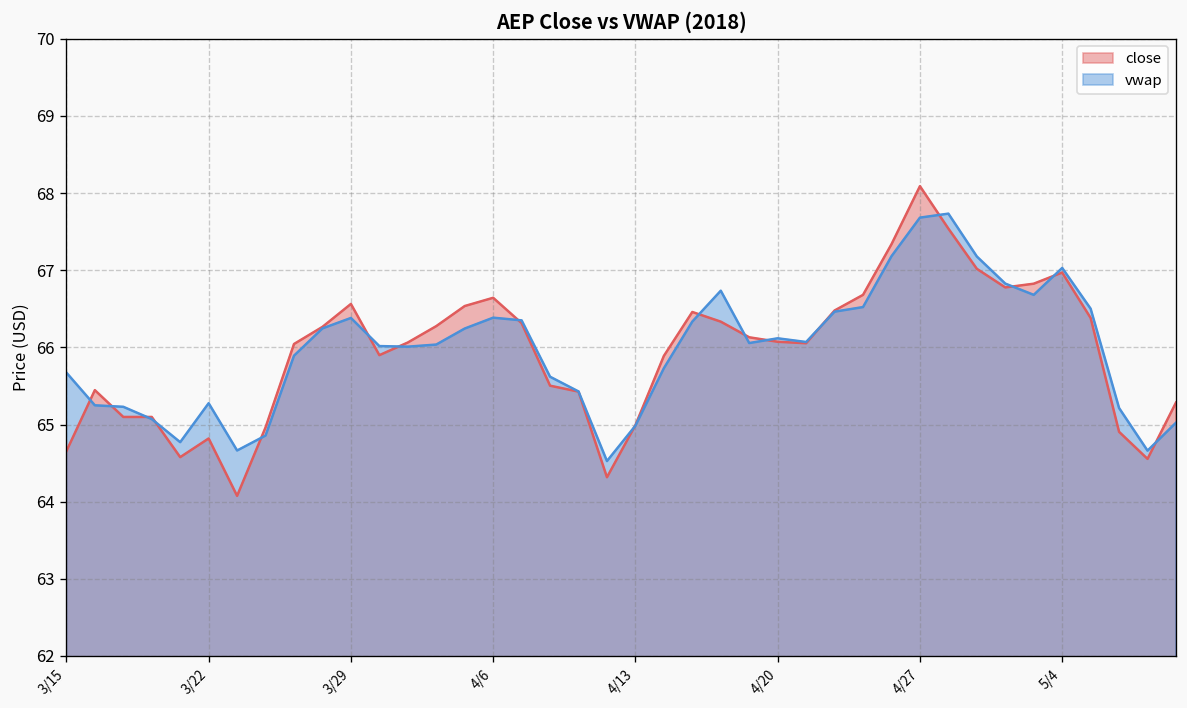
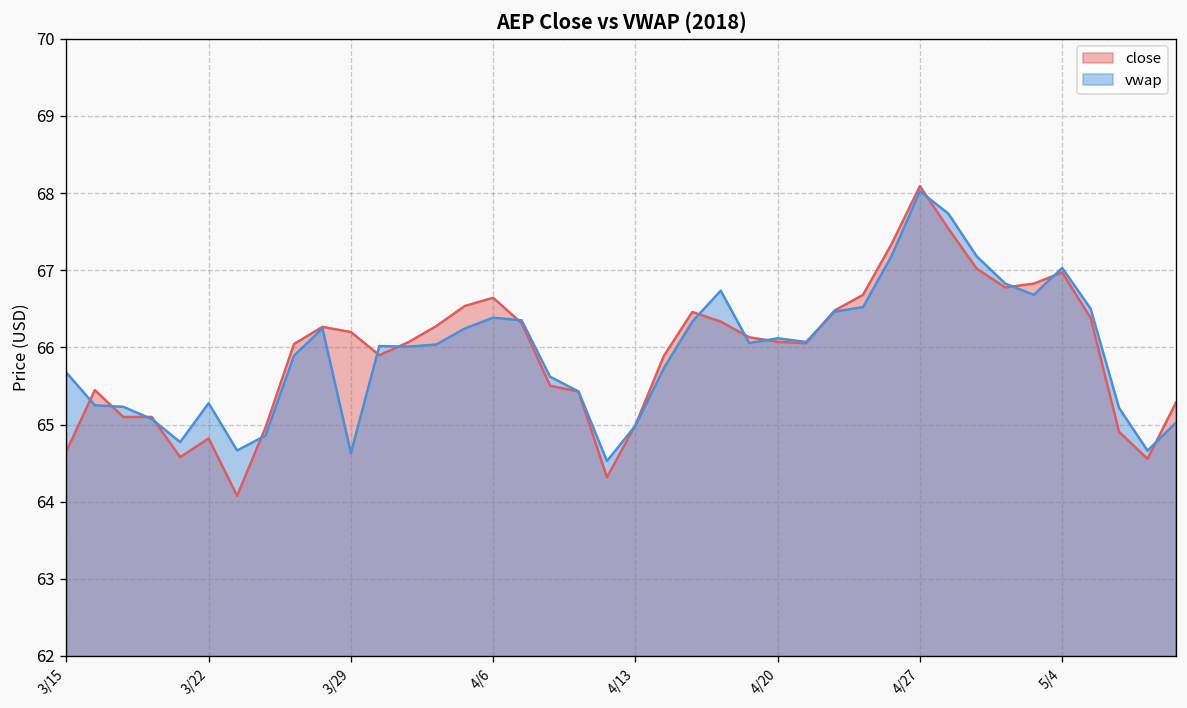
  {
    "close": {
      "3/15": 64.7,
      "3/22": 64.8,
-     "3/29": 66.6,
+     "3/29": 66.2,
      "4/6": 66.6,
      "4/20": 66.1,
      "4/27": 68.1,
      "5/4": 67.0
    },
    "vwap": {
      "3/15": 65.7,
      "3/22": 65.3,
-     "3/29": 66.4,
+     "3/29": 64.6,
      "4/6": 66.4,
      "4/20": 66.1,
-     "4/27": 67.7,
+     "4/27": 68.0,
      "5/4": 67.0
    }
  }
